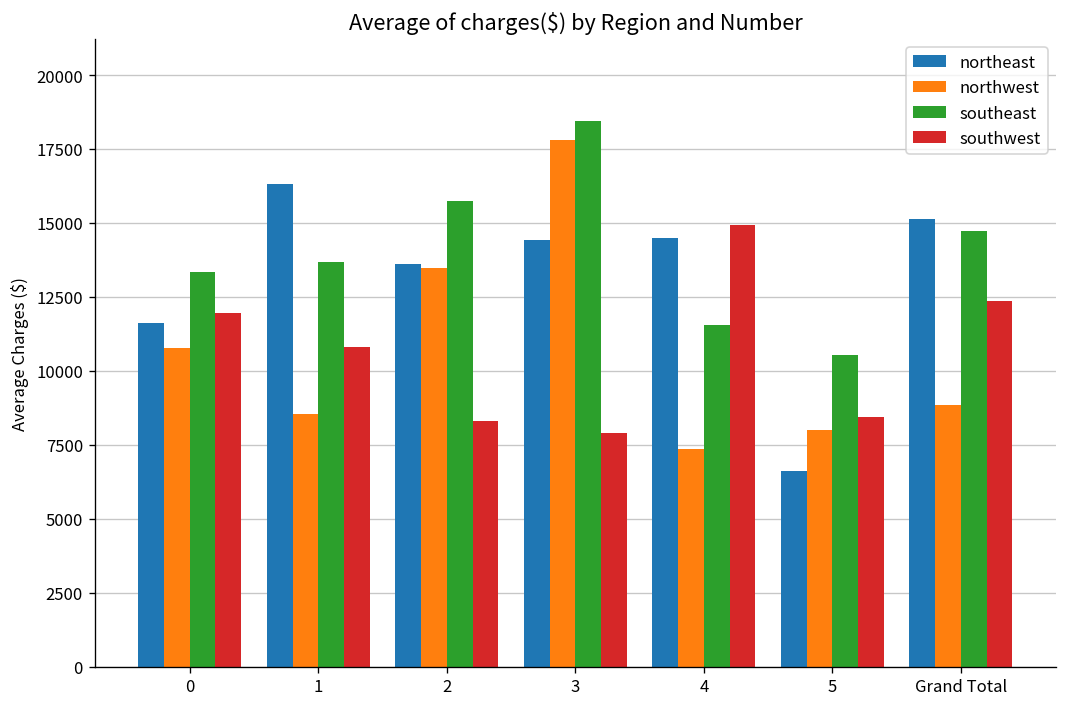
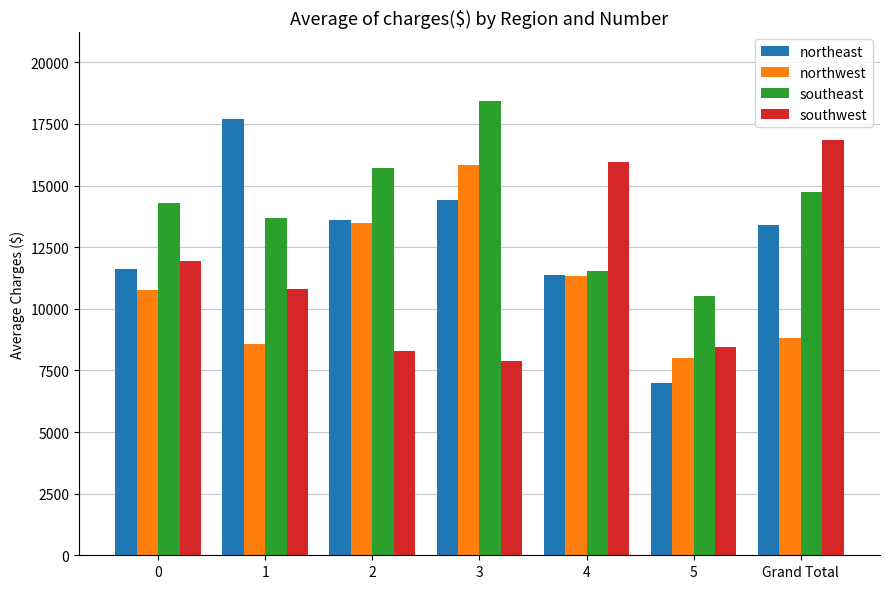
  {
    "northeast": {
      "0": 11600,
-     "1": 16300,
+     "1": 17700,
      "2": 13600,
      "3": 14400,
-     "4": 14500,
-     "5": 6600,
-     "Grand Total": 15100
+     "4": 11400,
+     "5": 7000,
+     "Grand Total": 13400
    },
    "northwest": {
      "0": 10800,
      "1": 8600,
      "2": 13500,
-     "3": 17800,
-     "4": 7400,
+     "3": 15900,
+     "4": 11300,
      "5": 8000,
      "Grand Total": 8800
    },
    "southeast": {
-     "0": 13400,
+     "0": 14300,
      "1": 13700,
      "2": 15700,
      "3": 18400,
      "4": 11500,
      "5": 10500,
      "Grand Total": 14700
    },
    "southwest": {
      "0": 11900,
      "1": 10800,
      "2": 8300,
      "3": 7900,
-     "4": 14900,
+     "4": 16000,
      "5": 8400,
-     "Grand Total": 12300
+     "Grand Total": 16800
    }
  }
